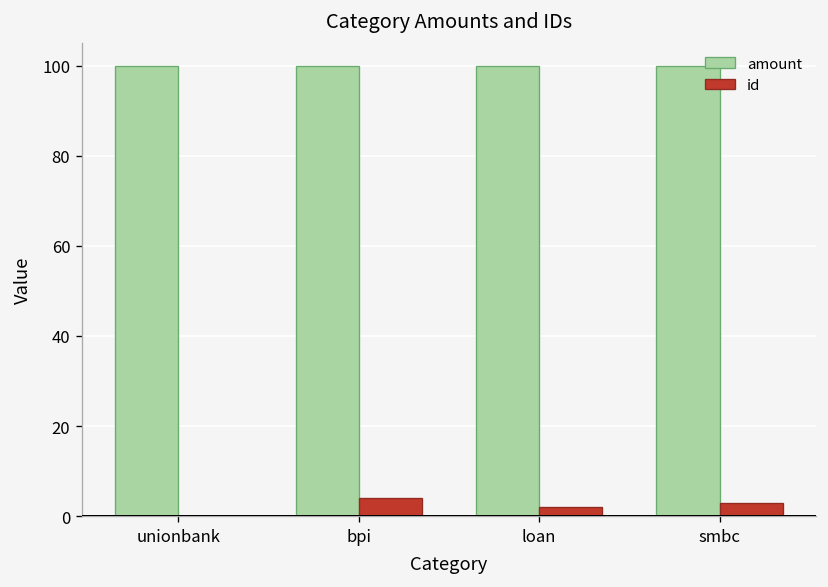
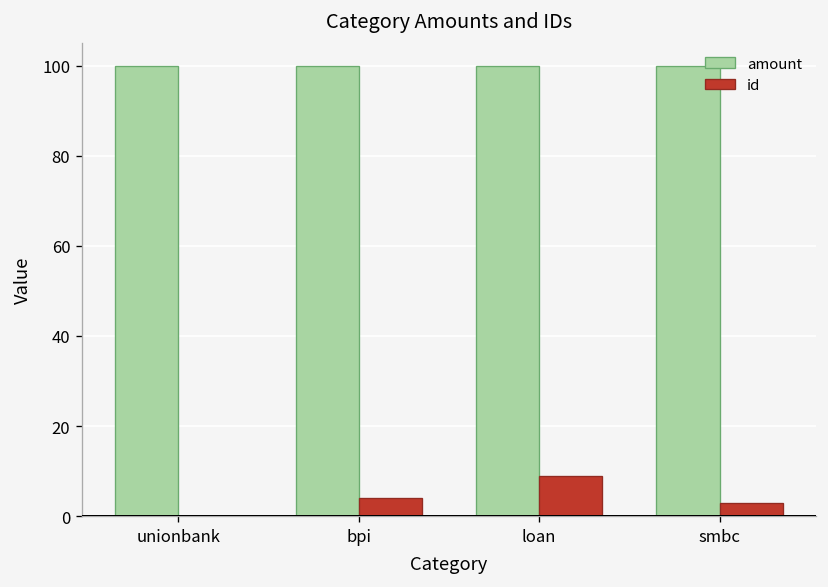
  {
    "amount": {
      "unionbank": 100,
      "bpi": 100,
      "loan": 100,
      "smbc": 100
    },
    "id": {
      "unionbank": 0,
      "bpi": 4,
-     "loan": 2,
+     "loan": 9,
      "smbc": 3
    }
  }
